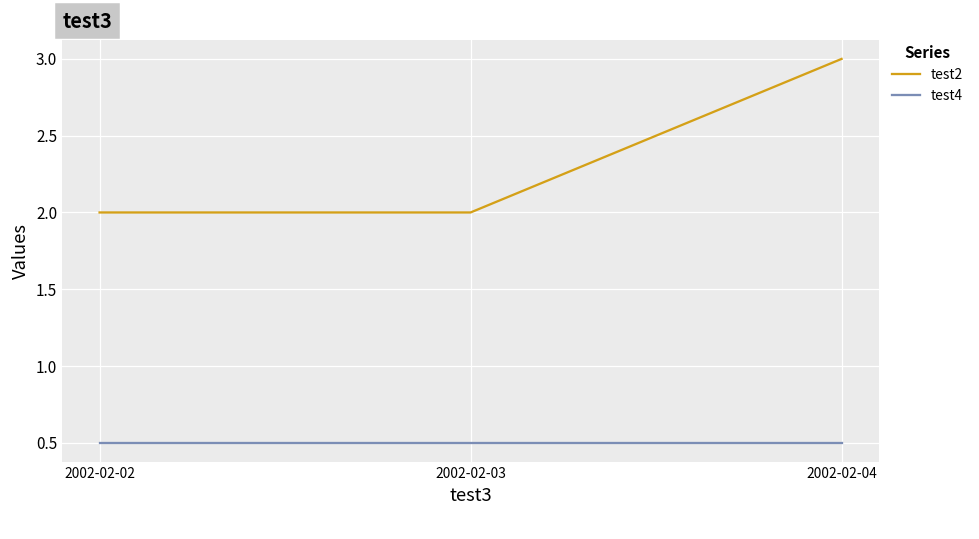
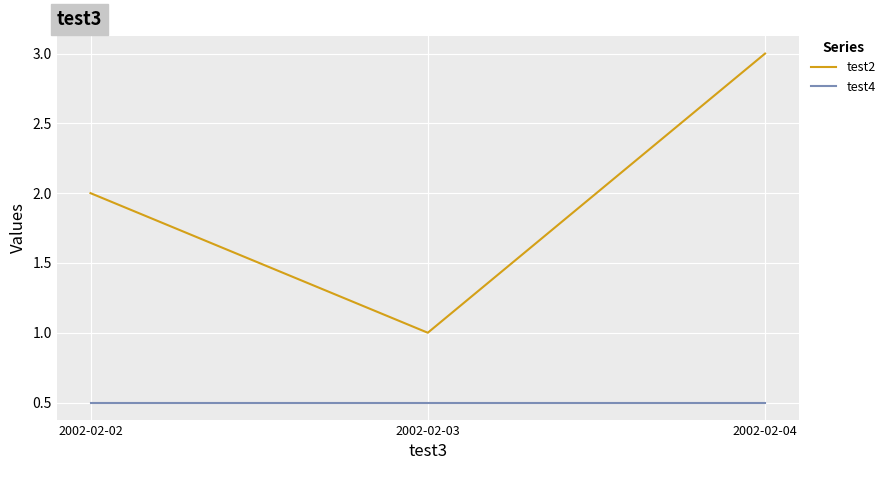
  {
    "test2": {
      "2002-02-02": 2,
-     "2002-02-03": 2,
+     "2002-02-03": 1,
      "2002-02-04": 3
    },
    "test4": {
      "2002-02-02": 0.50,
      "2002-02-03": 0.50,
      "2002-02-04": 0.50
    }
  }
